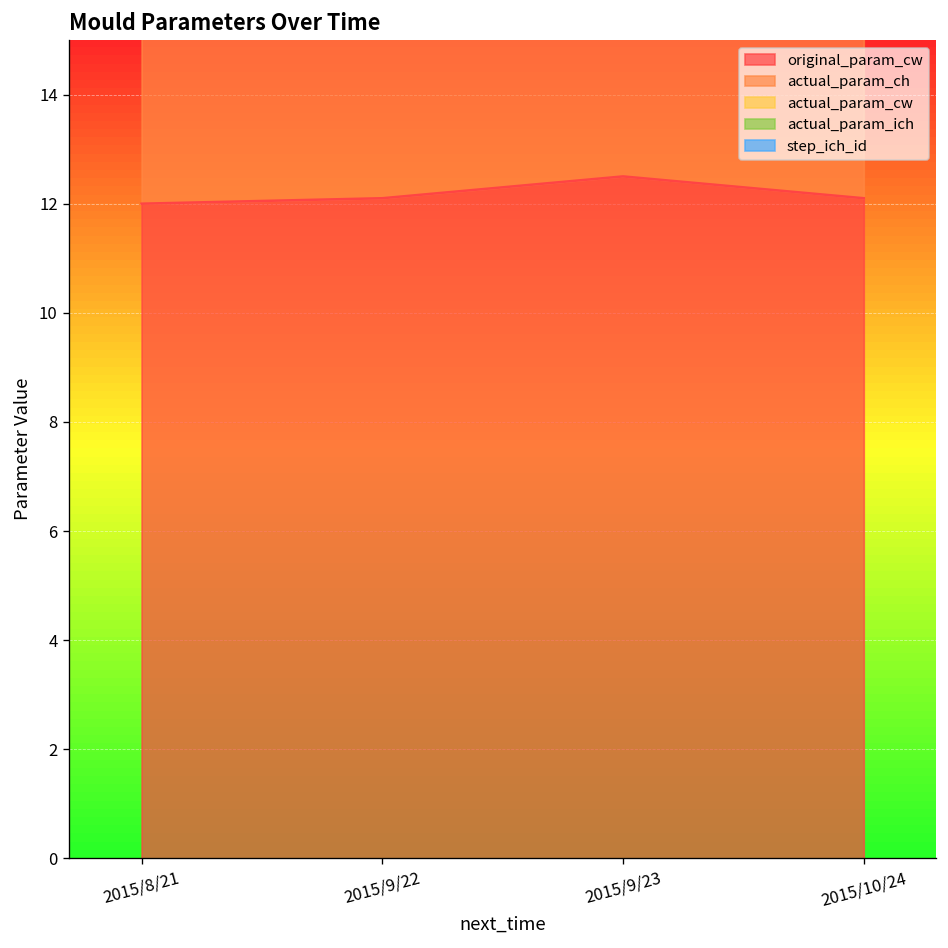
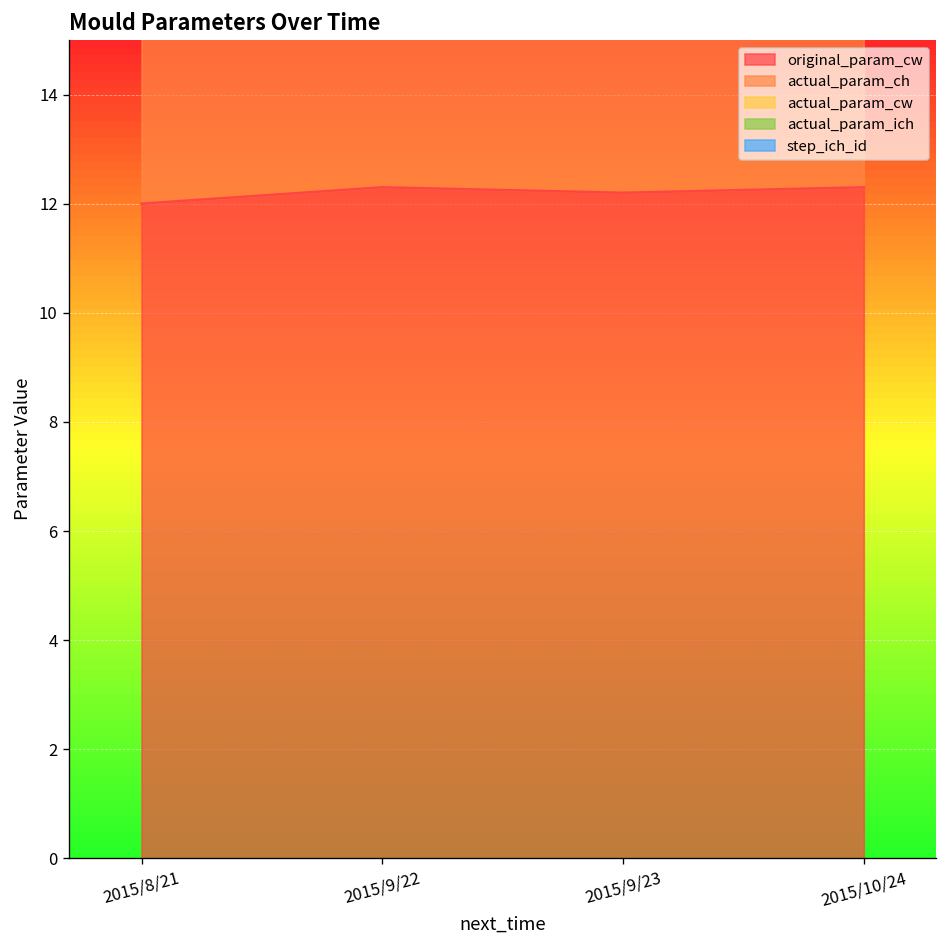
  {
    "original_param_cw": {
      "2015/8/21": 12.0,
-     "2015/9/22": 12.1,
-     "2015/9/23": 12.5,
-     "2015/10/24": 12.1
+     "2015/9/22": 12.3,
+     "2015/9/23": 12.2,
+     "2015/10/24": 12.3
    }
  }
